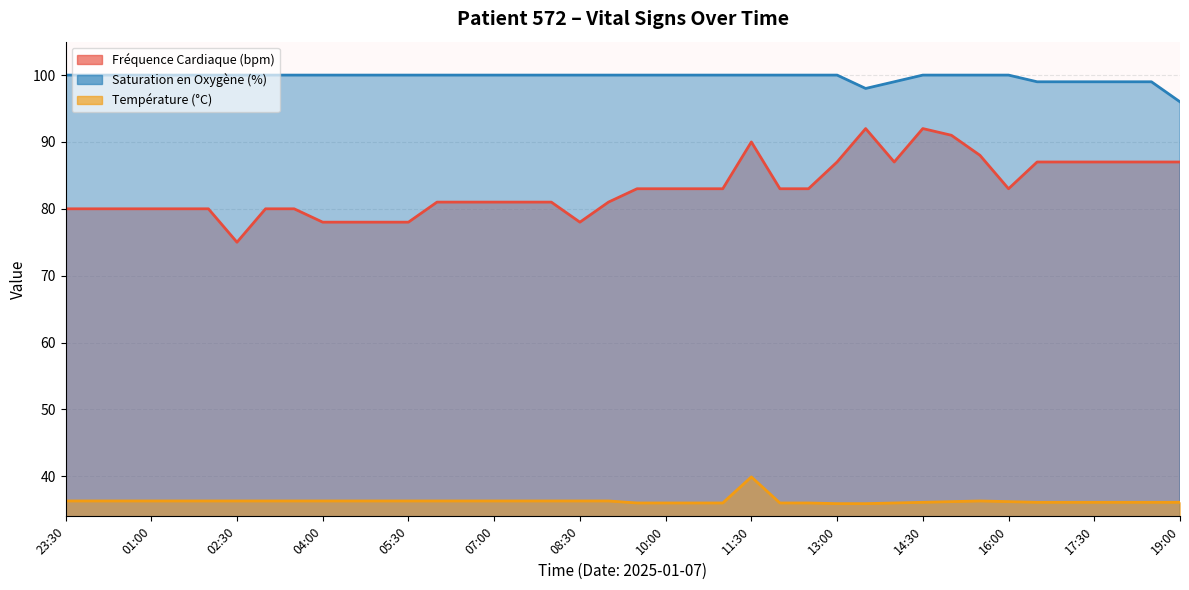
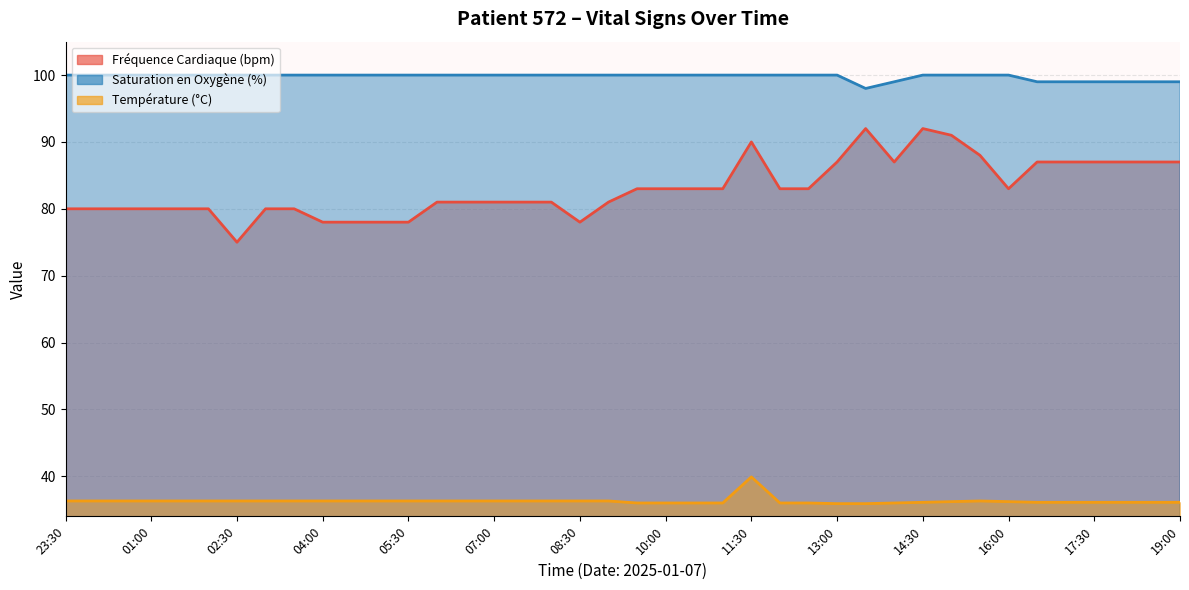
  {
    "Fréquence Cardiaque (bpm)": {
      "23:30": 80,
      "01:00": 80,
      "02:30": 75,
      "04:00": 78,
      "05:30": 78,
      "07:00": 81,
      "08:30": 78,
      "10:00": 83,
      "11:30": 90,
      "13:00": 87,
      "14:30": 92,
      "16:00": 83,
      "17:30": 87,
      "19:00": 87
    },
    "Saturation en Oxygène (%)": {
      "23:30": 100,
      "04:00": 100,
      "05:30": 100,
      "07:00": 100,
      "08:30": 100,
      "10:00": 100,
      "11:30": 100,
      "13:00": 100,
      "14:30": 100,
      "16:00": 100,
      "17:30": 99,
-     "19:00": 96
+     "19:00": 99
    },
    "Température (°C)": {
      "23:30": 36,
      "01:00": 36,
      "02:30": 36,
      "04:00": 36,
      "05:30": 36,
      "07:00": 36,
      "08:30": 36,
      "10:00": 36,
      "11:30": 40,
      "13:00": 36,
      "14:30": 36,
      "16:00": 36,
      "17:30": 36,
      "19:00": 36
    }
  }
